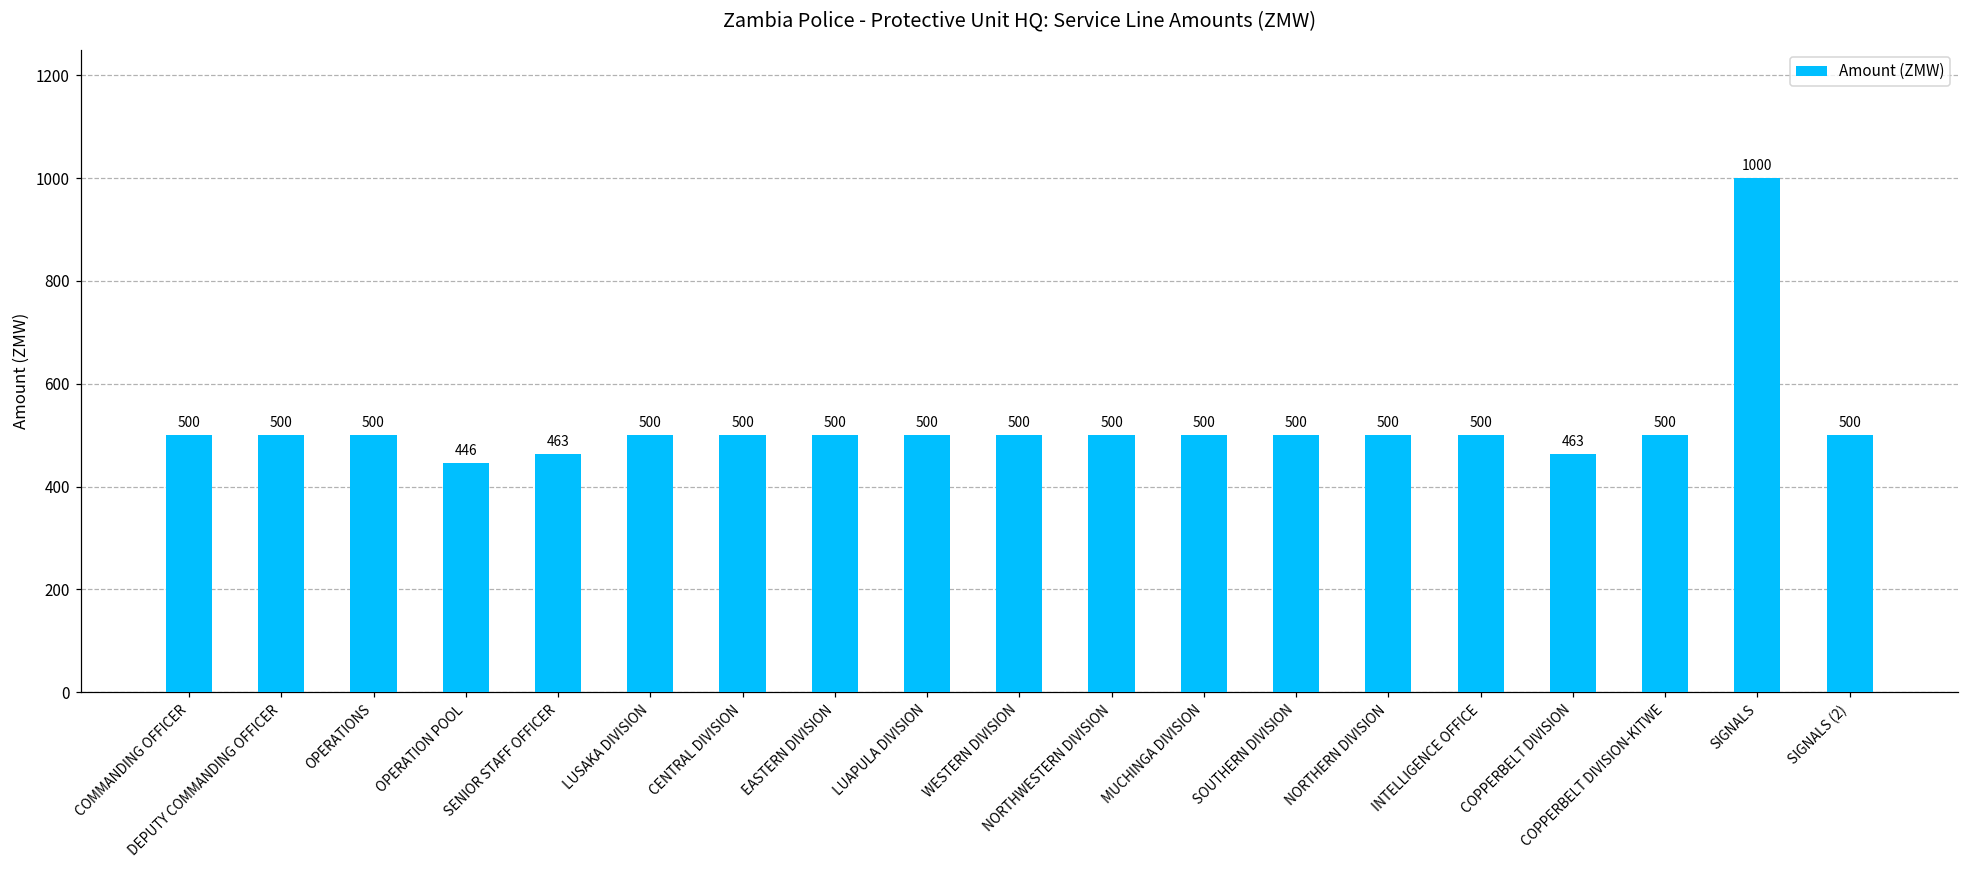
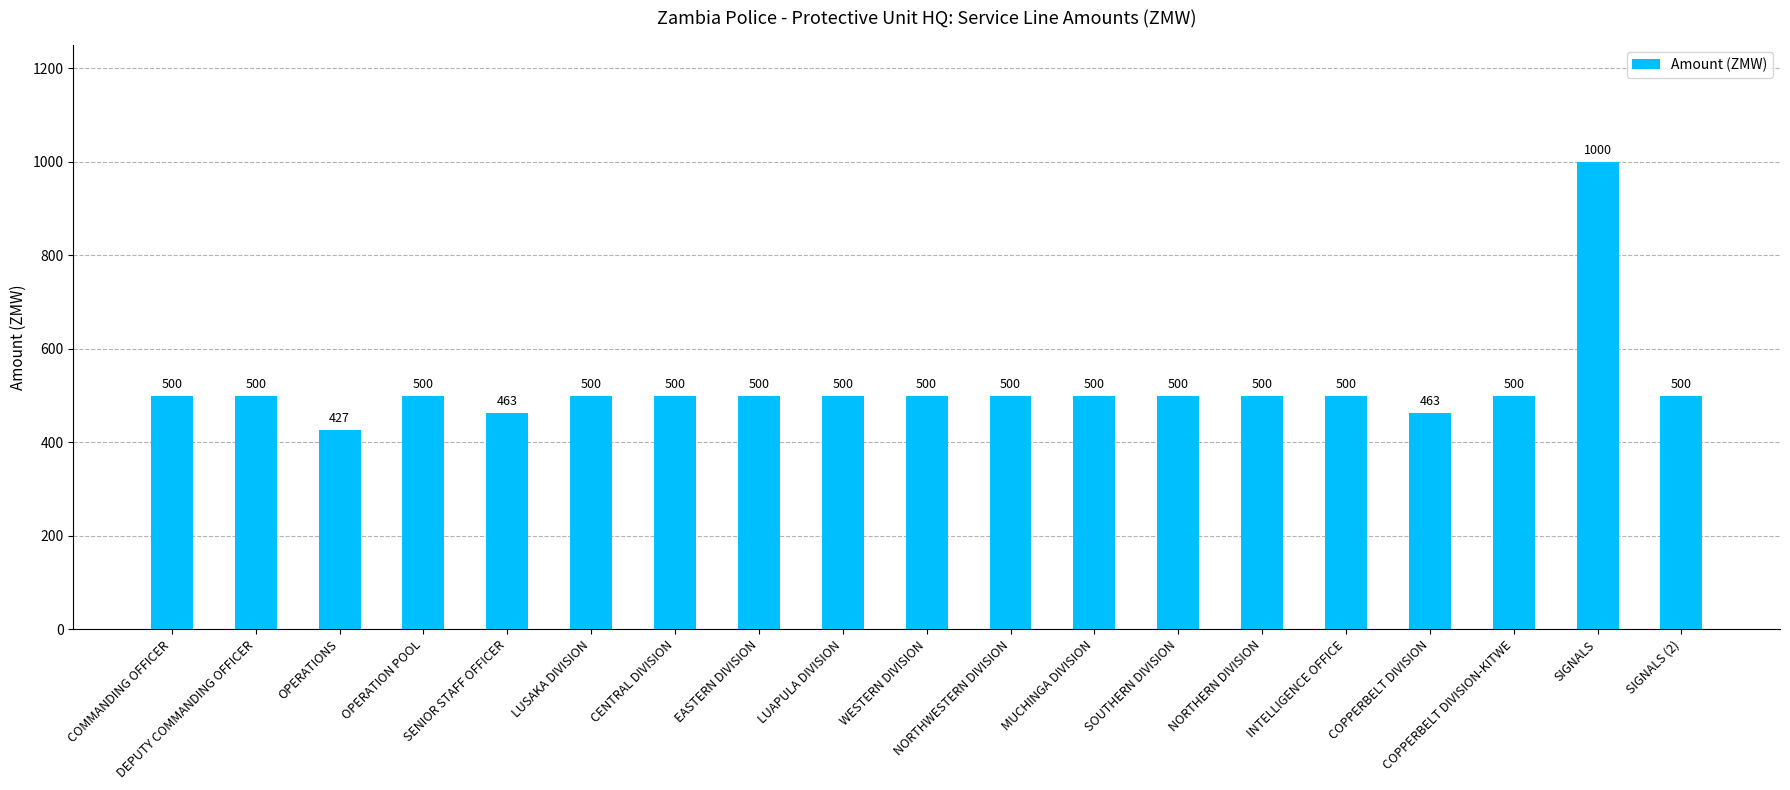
  {
    "COMMANDING OFFICER": 500,
    "DEPUTY COMMANDING OFFICER": 500,
-   "OPERATIONS": 500,
-   "OPERATION POOL": 446,
+   "OPERATIONS": 427,
+   "OPERATION POOL": 500,
    "SENIOR STAFF OFFICER": 463,
    "LUSAKA DIVISION": 500,
    "CENTRAL DIVISION": 500,
    "EASTERN DIVISION": 500,
    "LUAPULA DIVISION": 500,
    "WESTERN DIVISION": 500,
    "NORTHWESTERN DIVISION": 500,
    "MUCHINGA DIVISION": 500,
    "SOUTHERN DIVISION": 500,
    "NORTHERN DIVISION": 500,
    "INTELLIGENCE OFFICE": 500,
    "COPPERBELT DIVISION": 463,
    "COPPERBELT DIVISION-KITWE": 500,
    "SIGNALS": 1000,
    "SIGNALS (2)": 500
  }
